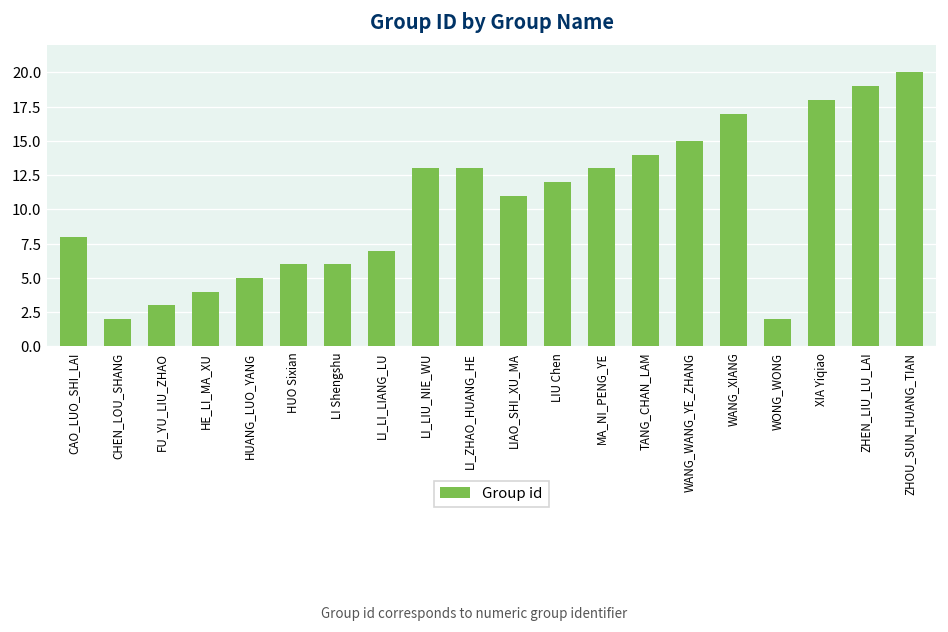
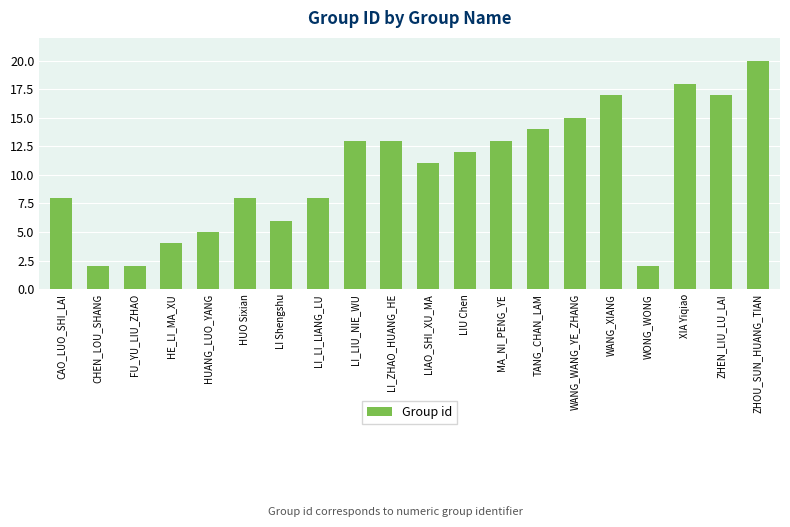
  {
    "CAO_LUO_SHI_LAI": 8,
    "CHEN_LOU_SHANG": 2,
-   "FU_YU_LIU_ZHAO": 3,
+   "FU_YU_LIU_ZHAO": 2,
    "HE_LI_MA_XU": 4,
    "HUANG_LUO_YANG": 5,
-   "HUO Sixian": 6,
+   "HUO Sixian": 8,
    "LI Shengshu": 6,
-   "LI_LI_LIANG_LU": 7,
+   "LI_LI_LIANG_LU": 8,
    "LI_LIU_NIE_WU": 13,
    "LI_ZHAO_HUANG_HE": 13,
    "LIAO_SHI_XU_MA": 11,
    "LIU Chen": 12,
    "MA_NI_PENG_YE": 13,
    "TANG_CHAN_LAM": 14,
    "WANG_WANG_YE_ZHANG": 15,
    "WANG_XIANG": 17,
    "WONG_WONG": 2,
    "XIA Yiqiao": 18,
-   "ZHEN_LIU_LU_LAI": 19,
+   "ZHEN_LIU_LU_LAI": 17,
    "ZHOU_SUN_HUANG_TIAN": 20
  }
